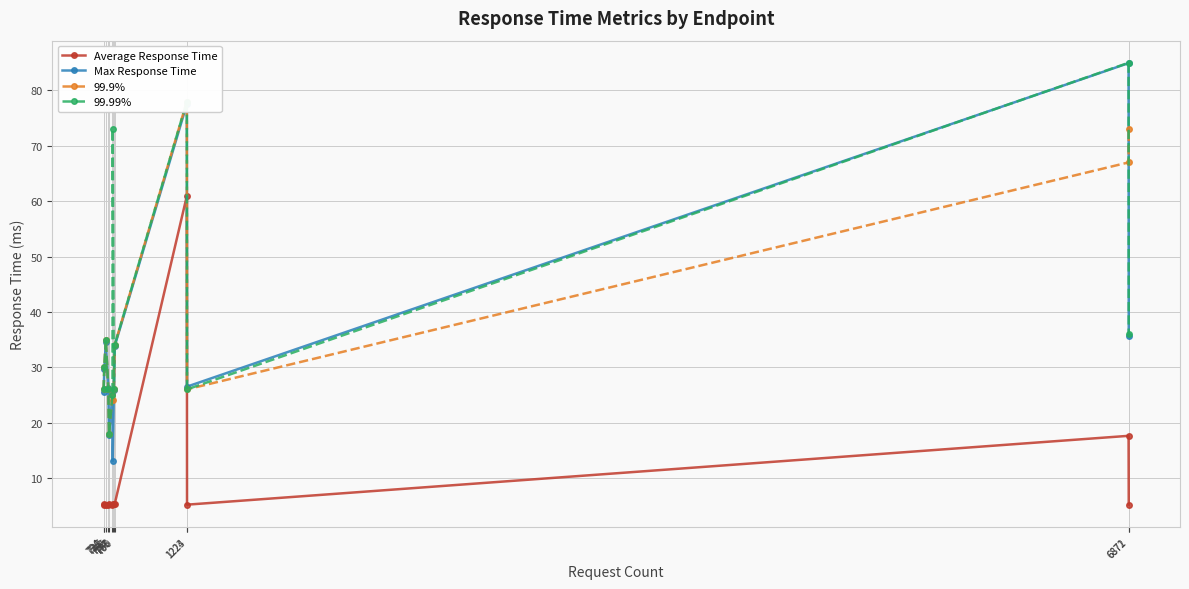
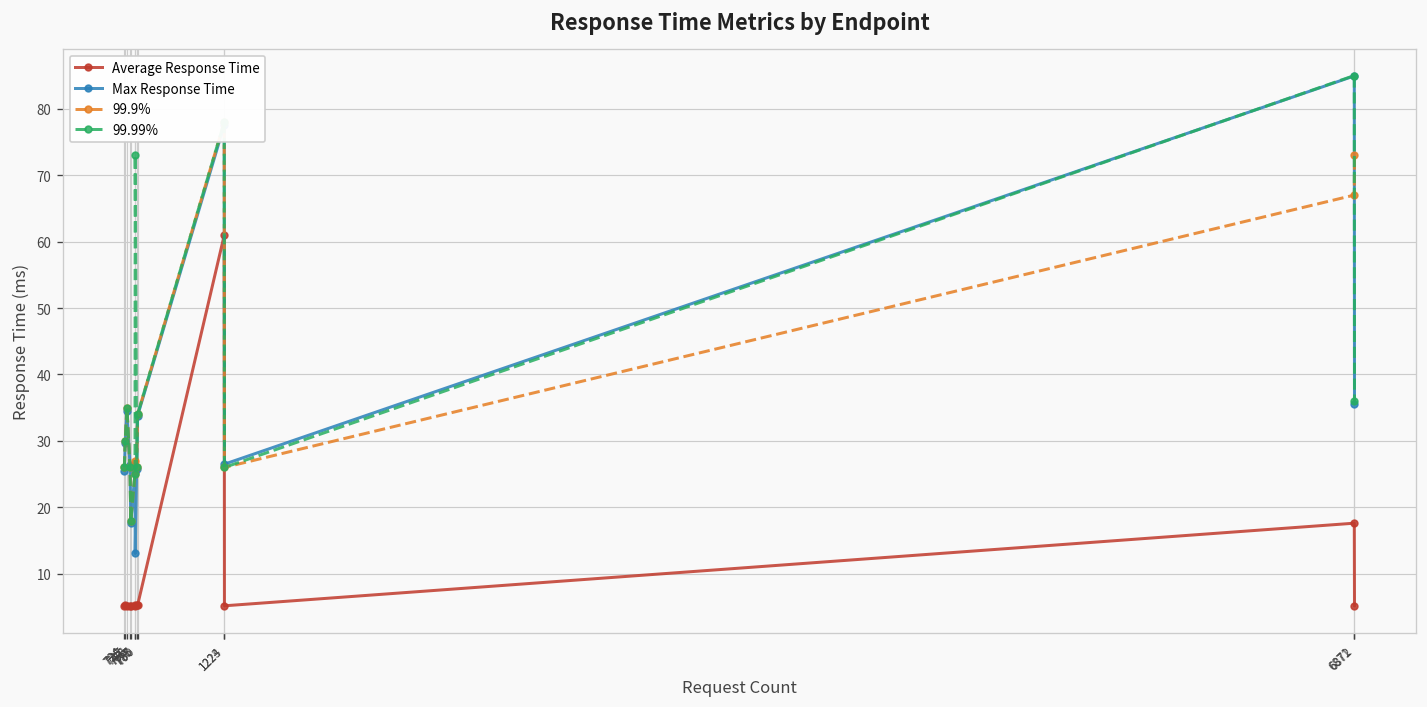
  {
    "Average Response Time": {
      "724": 5,
      "728": 5,
      "737": 5,
      "752": 5,
      "756": 5,
      "777": 5,
      "778": 5,
      "785": 5,
      "790": 5,
      "1223": 61,
      "1224": 5,
      "6871": 18,
      "6872": 5
    },
    "Max Response Time": {
      "724": 26,
      "737": 35,
      "778": 13,
      "1224": 26
    },
    "99.9%": {
-     "778": 24,
+     "778": 27,
      "6871": 67,
      "6872": 73
    },
    "99.99%": {
      "778": 73
    }
  }
